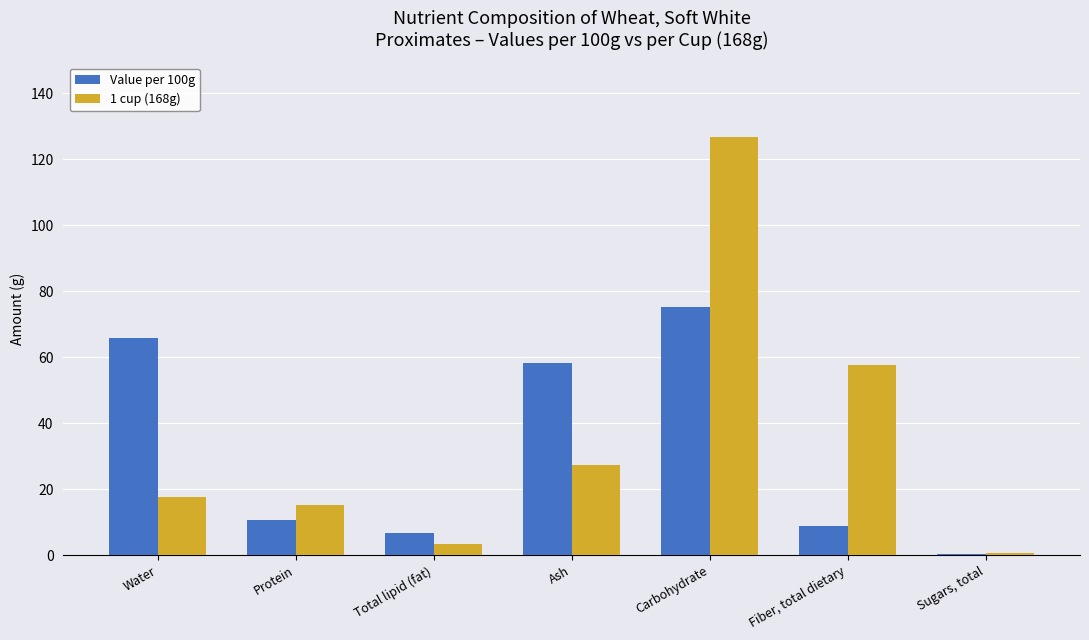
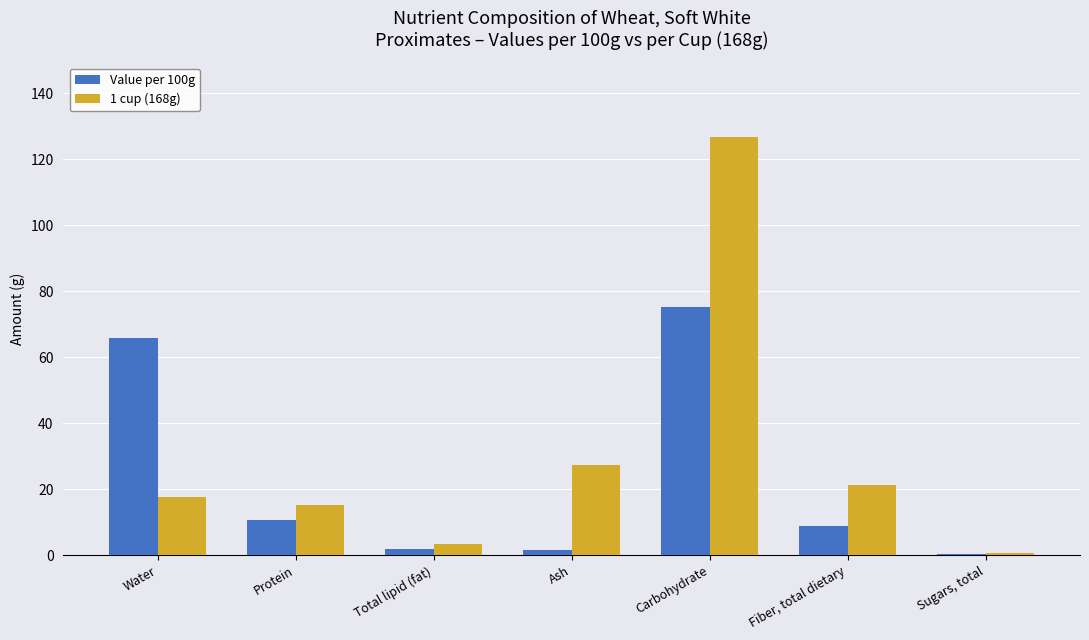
  {
    "Value per 100g": {
      "Water": 66,
      "Protein": 11,
-     "Total lipid (fat)": 7,
-     "Ash": 58,
+     "Total lipid (fat)": 2,
+     "Ash": 2,
      "Carbohydrate": 75,
      "Fiber, total dietary": 9
    },
    "1 cup (168g)": {
      "Water": 18,
      "Protein": 15,
      "Total lipid (fat)": 3,
      "Ash": 27,
      "Carbohydrate": 127,
-     "Fiber, total dietary": 58
+     "Fiber, total dietary": 21
    }
  }
